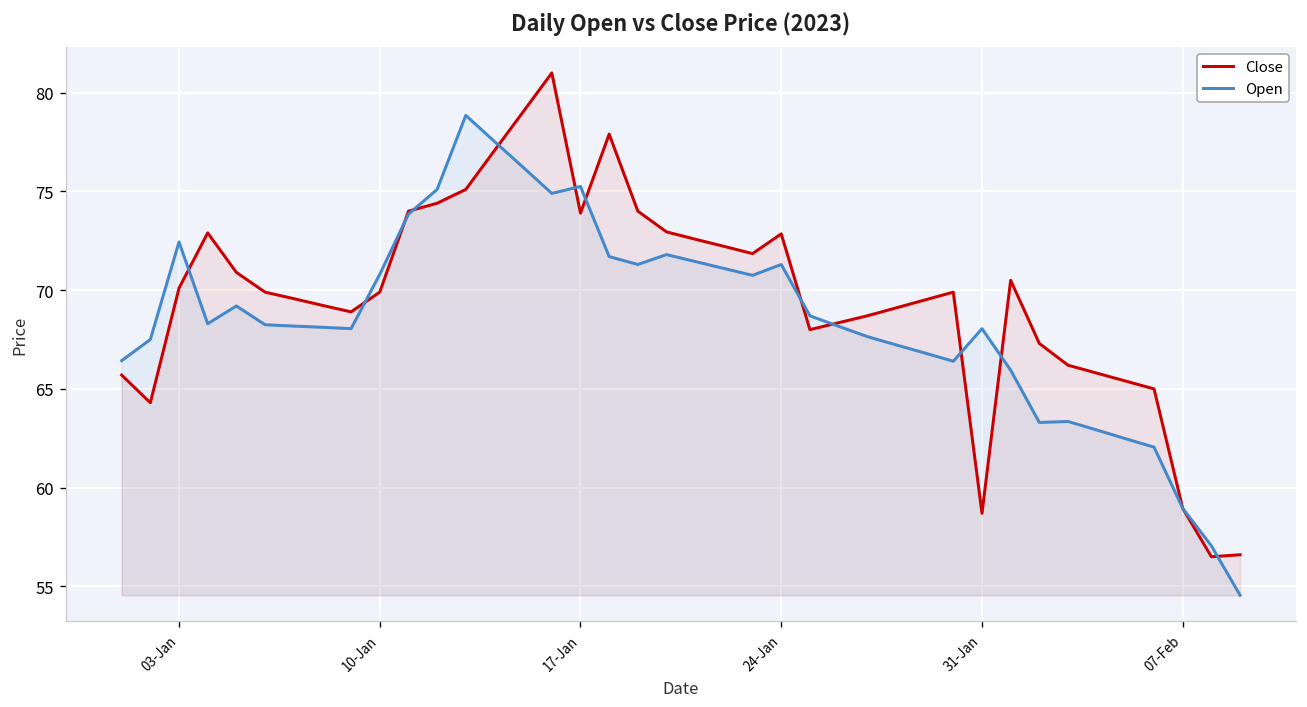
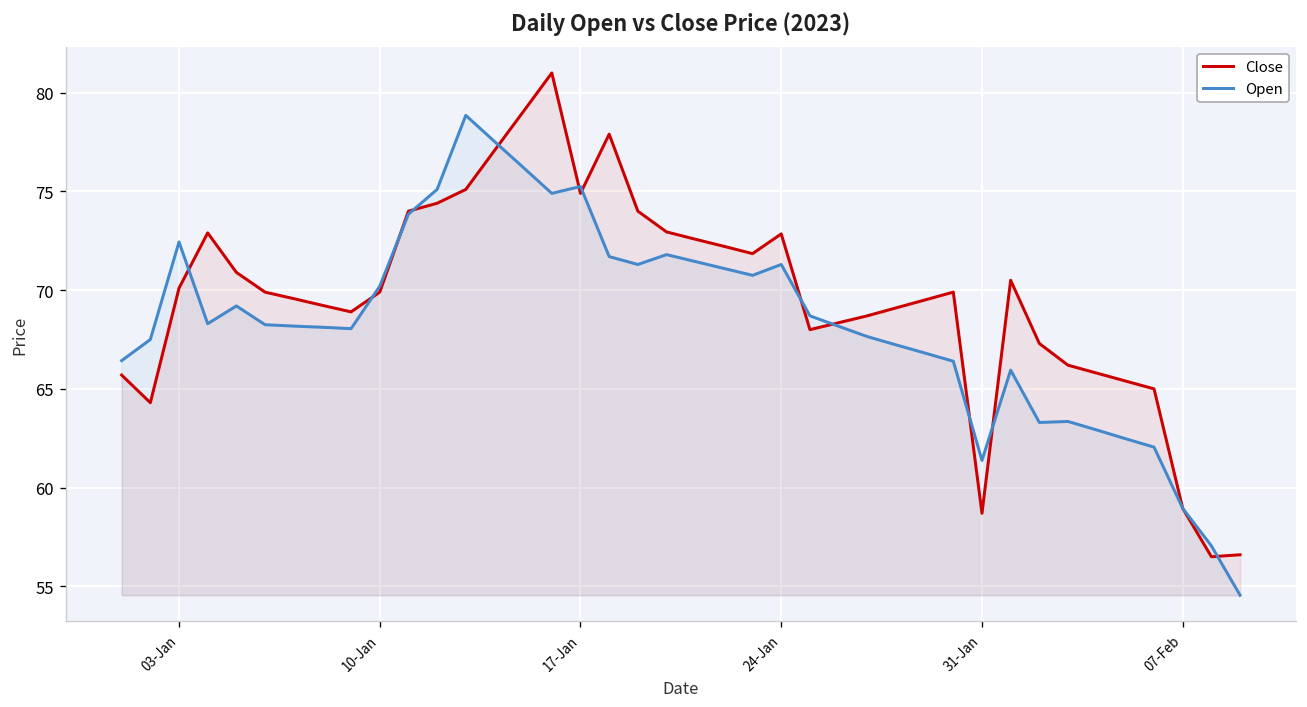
  {
    "Close": {
      "03-Jan": 70.1,
      "10-Jan": 69.9,
-     "17-Jan": 73.9,
+     "17-Jan": 74.9,
      "24-Jan": 72.9,
      "31-Jan": 58.7
    },
    "Open": {
      "03-Jan": 72.4,
-     "10-Jan": 70.8,
+     "10-Jan": 70.2,
      "17-Jan": 75.3,
      "24-Jan": 71.3,
-     "31-Jan": 68.1
+     "31-Jan": 61.4
    }
  }
